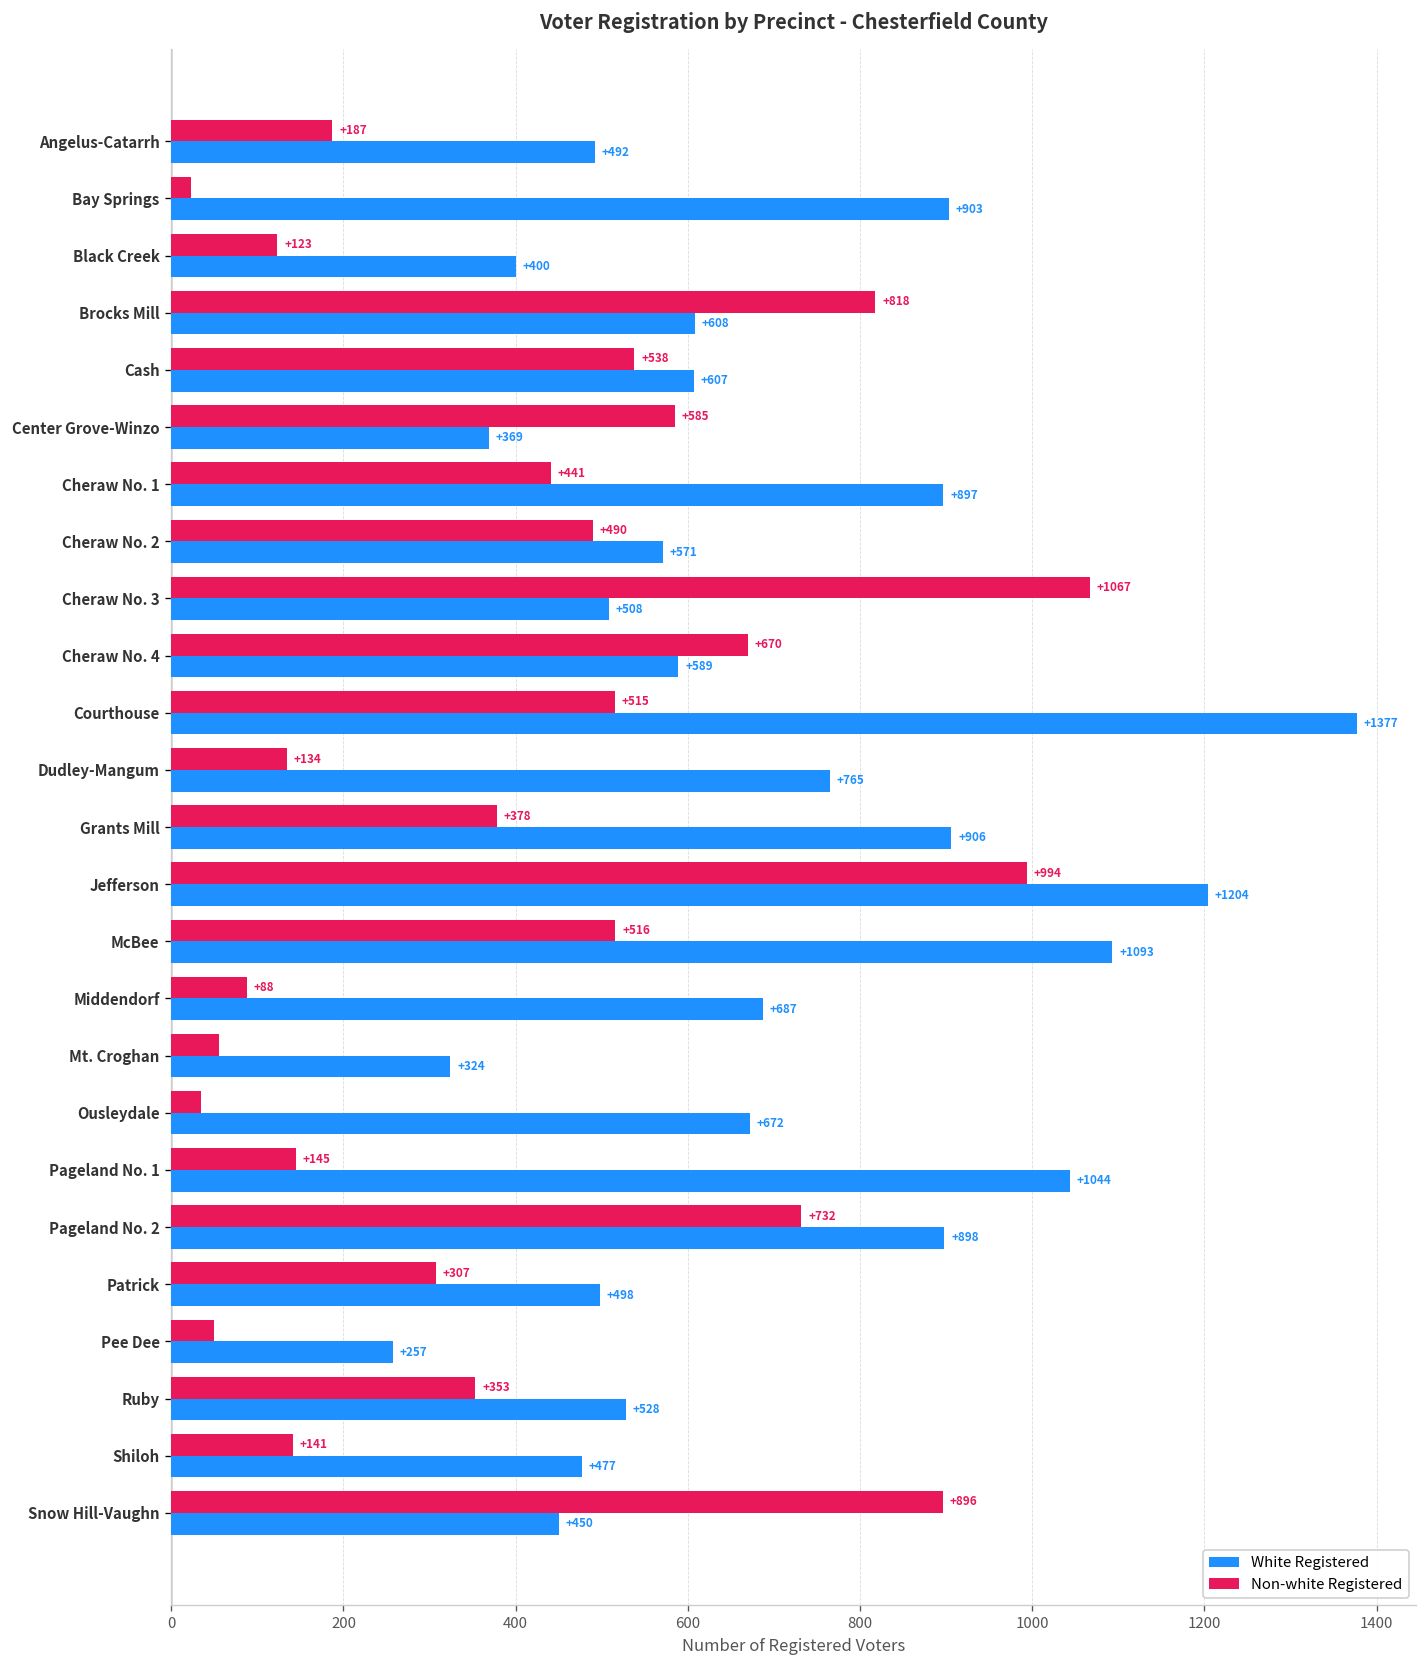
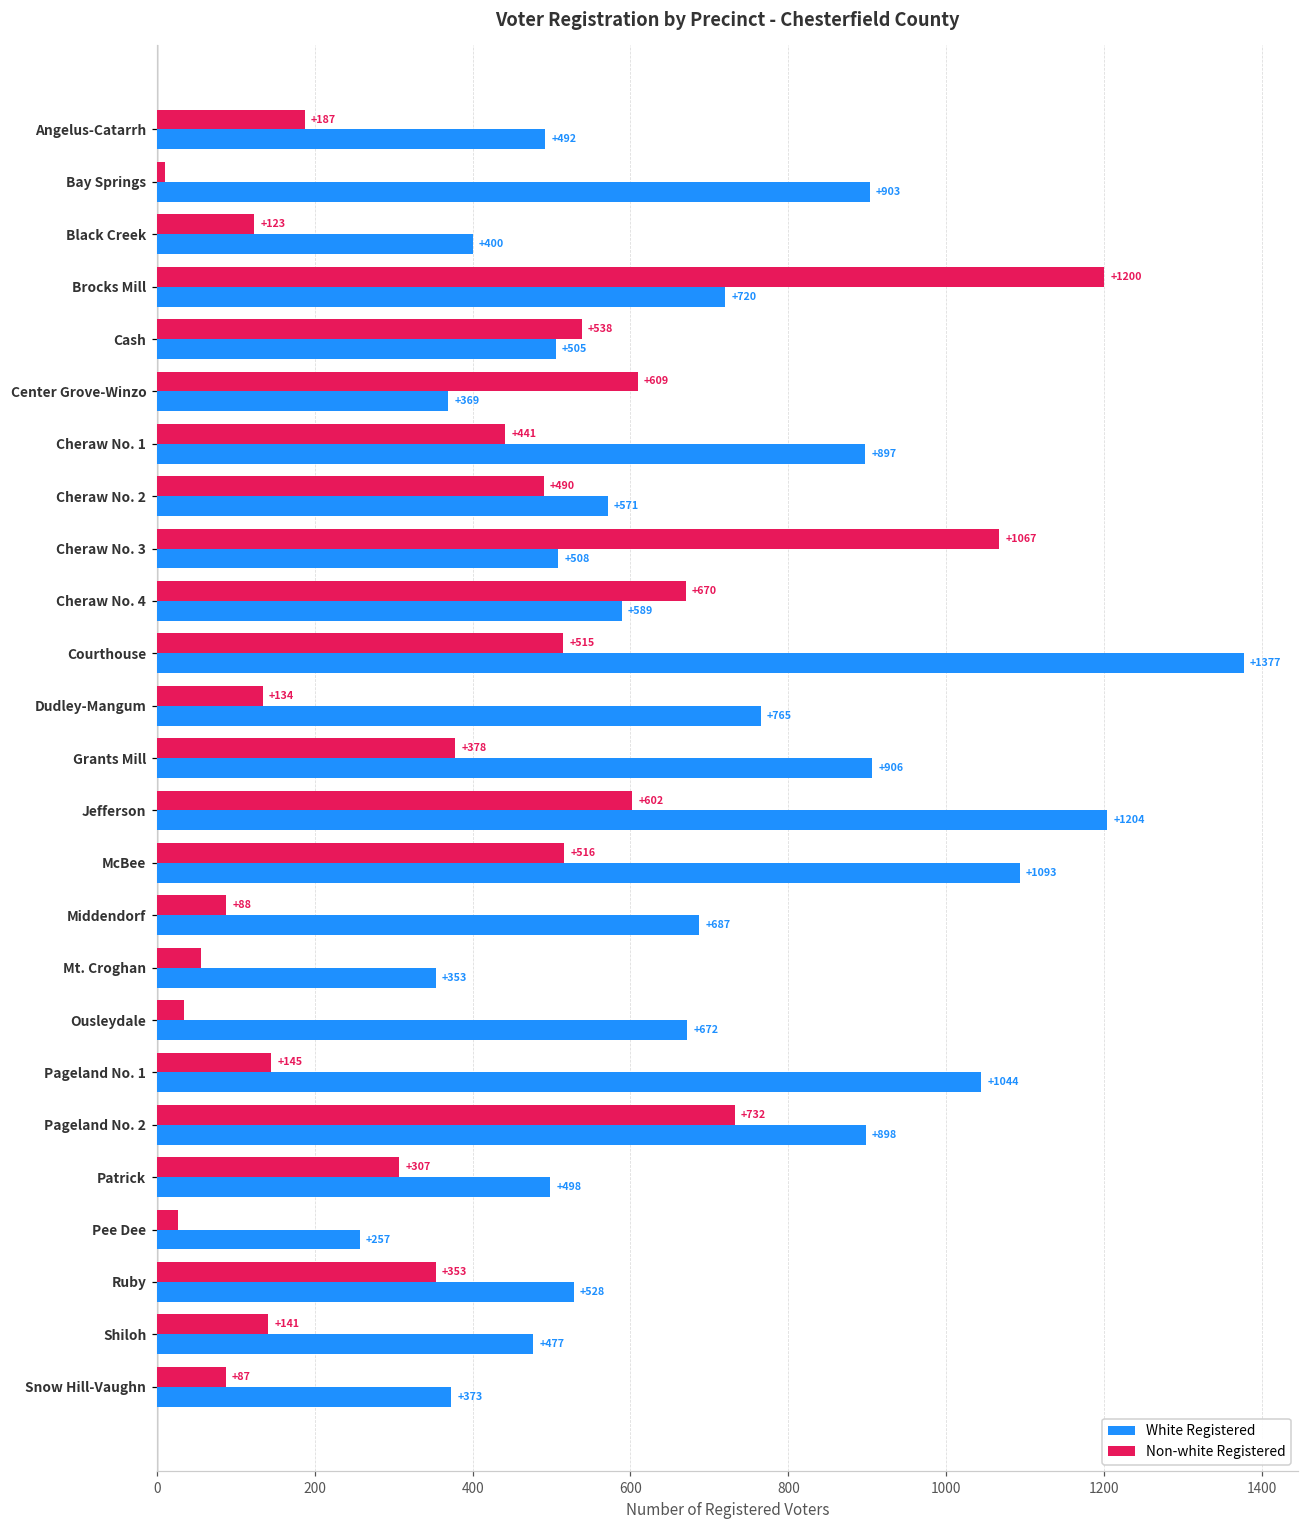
  {
    "White Registered": {
      "Angelus-Catarrh": "+492",
      "Bay Springs": "+903",
      "Black Creek": "+400",
-     "Brocks Mill": "+608",
-     "Cash": "+607",
+     "Brocks Mill": "+720",
+     "Cash": "+505",
      "Center Grove-Winzo": "+369",
      "Cheraw No. 1": "+897",
      "Cheraw No. 2": "+571",
      "Cheraw No. 3": "+508",
      "Cheraw No. 4": "+589",
      "Courthouse": "+1377",
      "Dudley-Mangum": "+765",
      "Grants Mill": "+906",
      "Jefferson": "+1204",
      "McBee": "+1093",
      "Middendorf": "+687",
-     "Mt. Croghan": "+324",
+     "Mt. Croghan": "+353",
      "Ousleydale": "+672",
      "Pageland No. 1": "+1044",
      "Pageland No. 2": "+898",
      "Patrick": "+498",
      "Pee Dee": "+257",
      "Ruby": "+528",
      "Shiloh": "+477",
-     "Snow Hill-Vaughn": "+450"
+     "Snow Hill-Vaughn": "+373"
    },
    "Non-white Registered": {
      "Angelus-Catarrh": "+187",
-     "Bay Springs": "20",
+     "Bay Springs": "10",
      "Black Creek": "+123",
-     "Brocks Mill": "+818",
+     "Brocks Mill": "+1200",
      "Cash": "+538",
-     "Center Grove-Winzo": "+585",
+     "Center Grove-Winzo": "+609",
      "Cheraw No. 1": "+441",
      "Cheraw No. 2": "+490",
      "Cheraw No. 3": "+1067",
      "Cheraw No. 4": "+670",
      "Courthouse": "+515",
      "Dudley-Mangum": "+134",
      "Grants Mill": "+378",
-     "Jefferson": "+994",
+     "Jefferson": "+602",
      "McBee": "+516",
      "Middendorf": "+88",
      "Pageland No. 1": "+145",
      "Pageland No. 2": "+732",
      "Patrick": "+307",
-     "Pee Dee": "50",
+     "Pee Dee": "30",
      "Ruby": "+353",
      "Shiloh": "+141",
-     "Snow Hill-Vaughn": "+896"
+     "Snow Hill-Vaughn": "+87"
    }
  }
